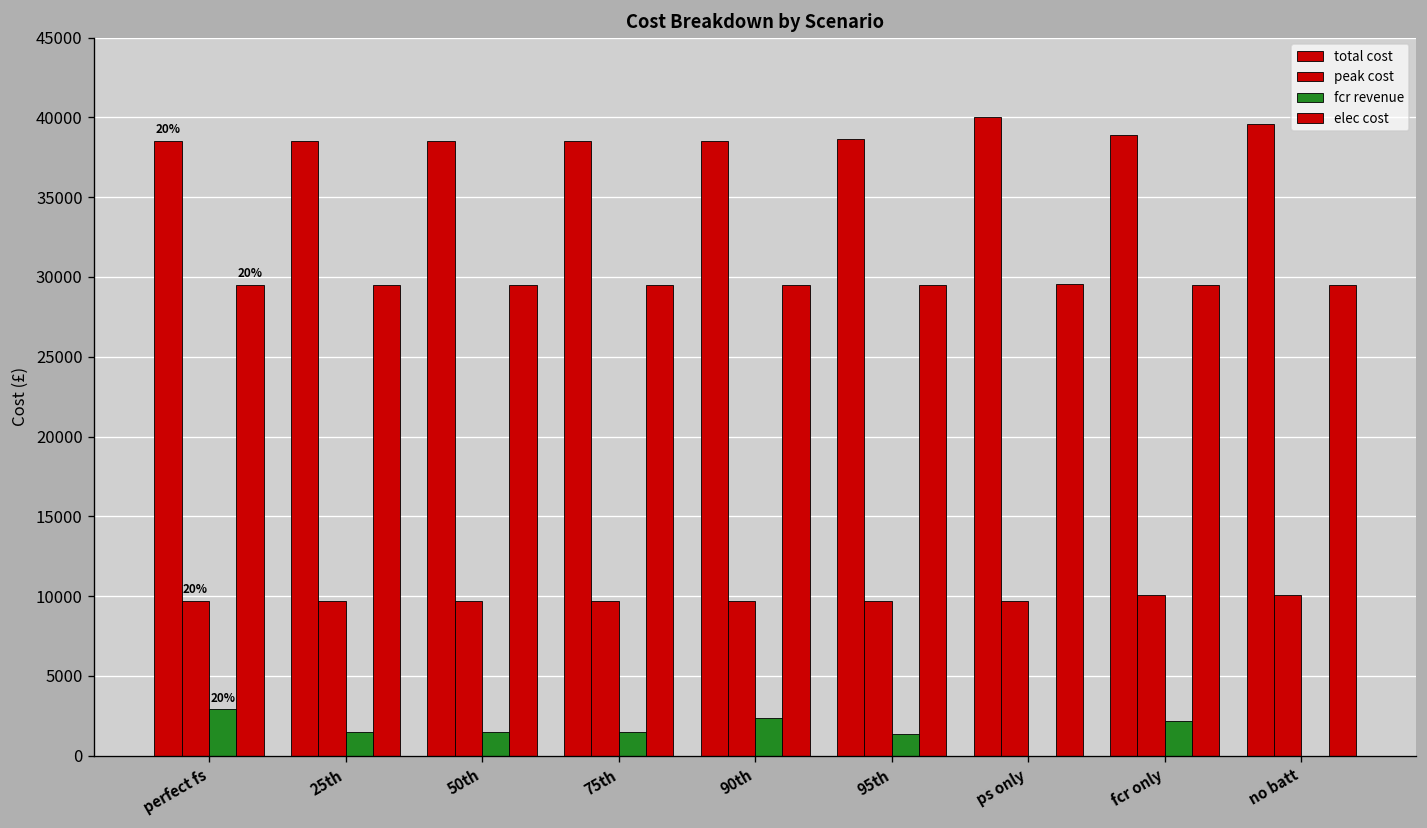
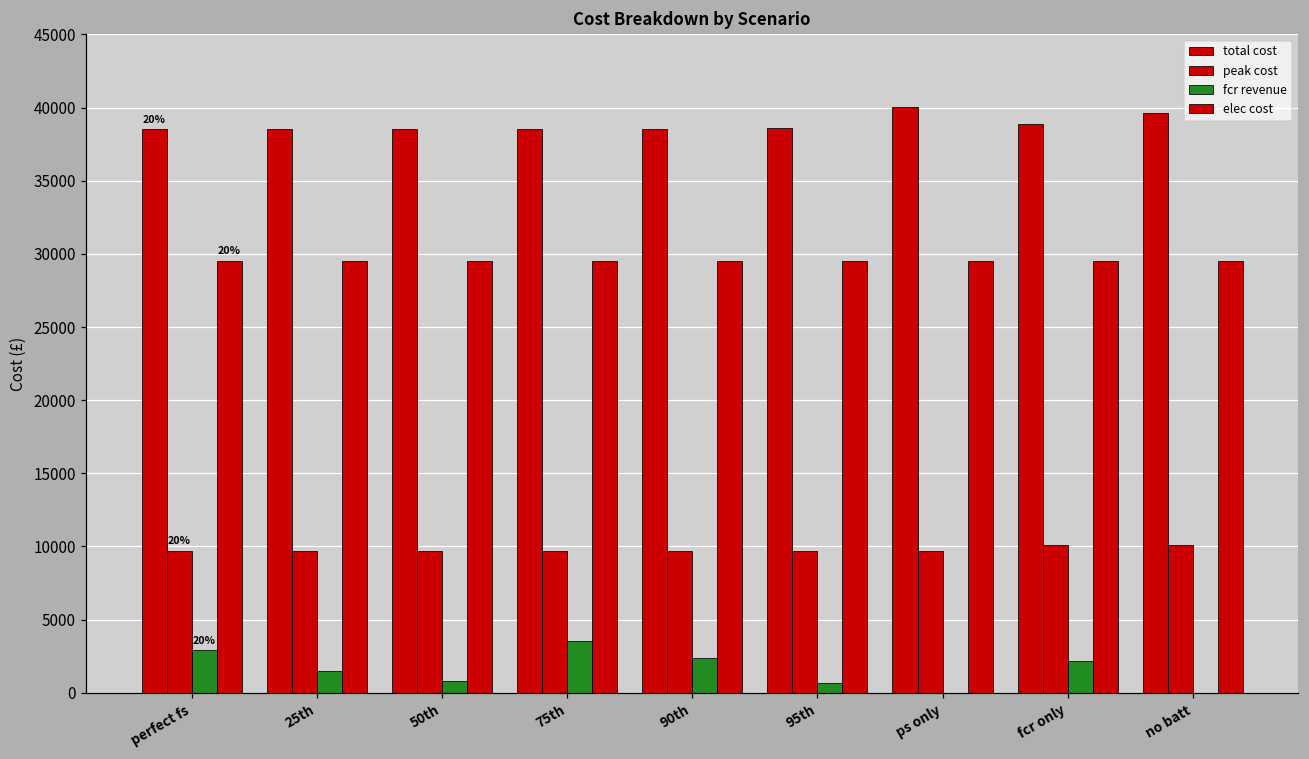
  {
    "fcr revenue": {
      "25th": 1500,
-     "50th": 1500,
-     "75th": 1500,
+     "50th": 800,
+     "75th": 3500,
      "90th": 2400,
-     "95th": 1400,
+     "95th": 700,
      "ps only": 0,
      "fcr only": 2200,
      "no batt": 0
    }
  }
